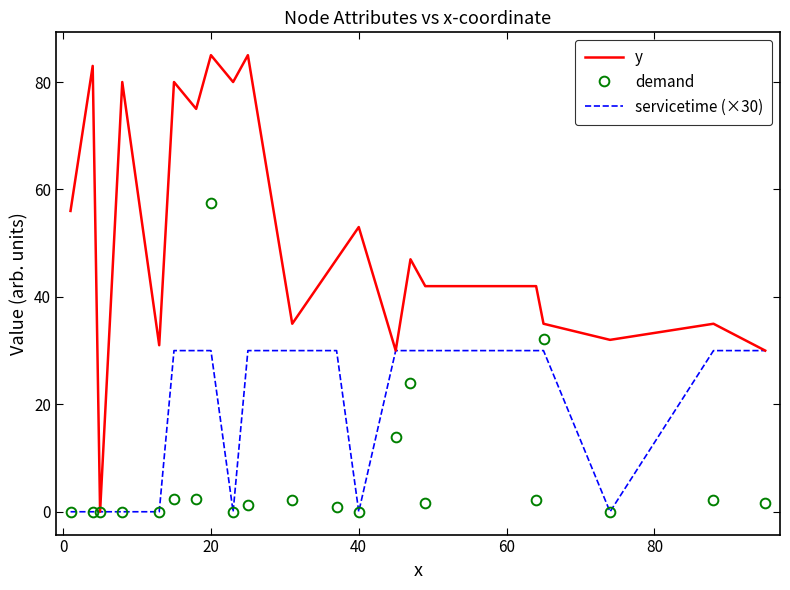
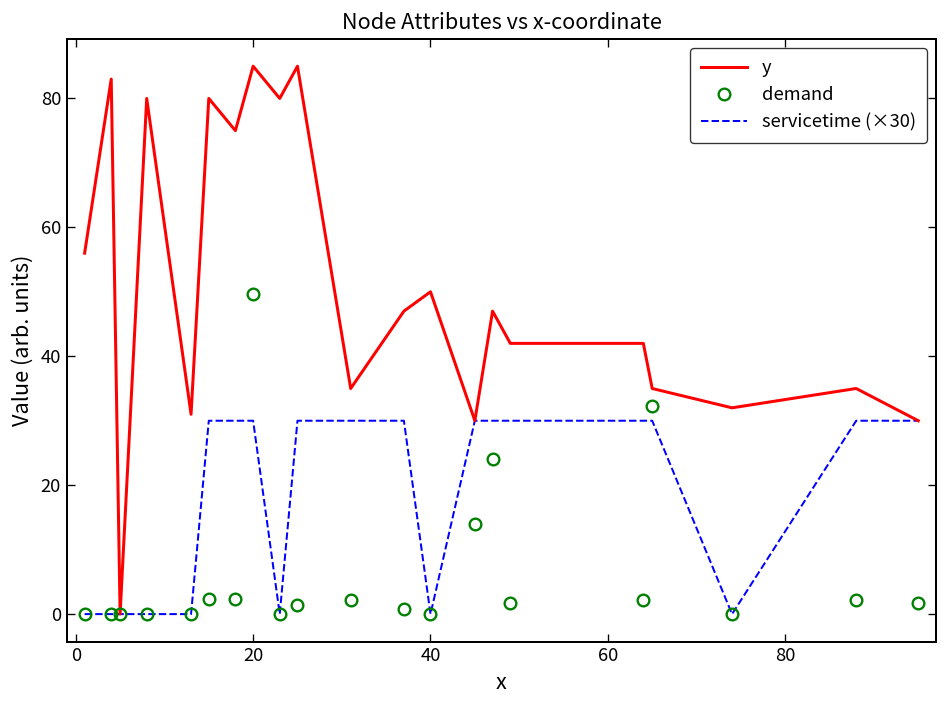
  {
    "y": {
      "20": 85,
-     "40": 53
+     "40": 50
    },
    "demand": {
-     "20": 57
+     "20": 50
    },
    "servicetime (×30)": {
      "20": 30
    }
  }
